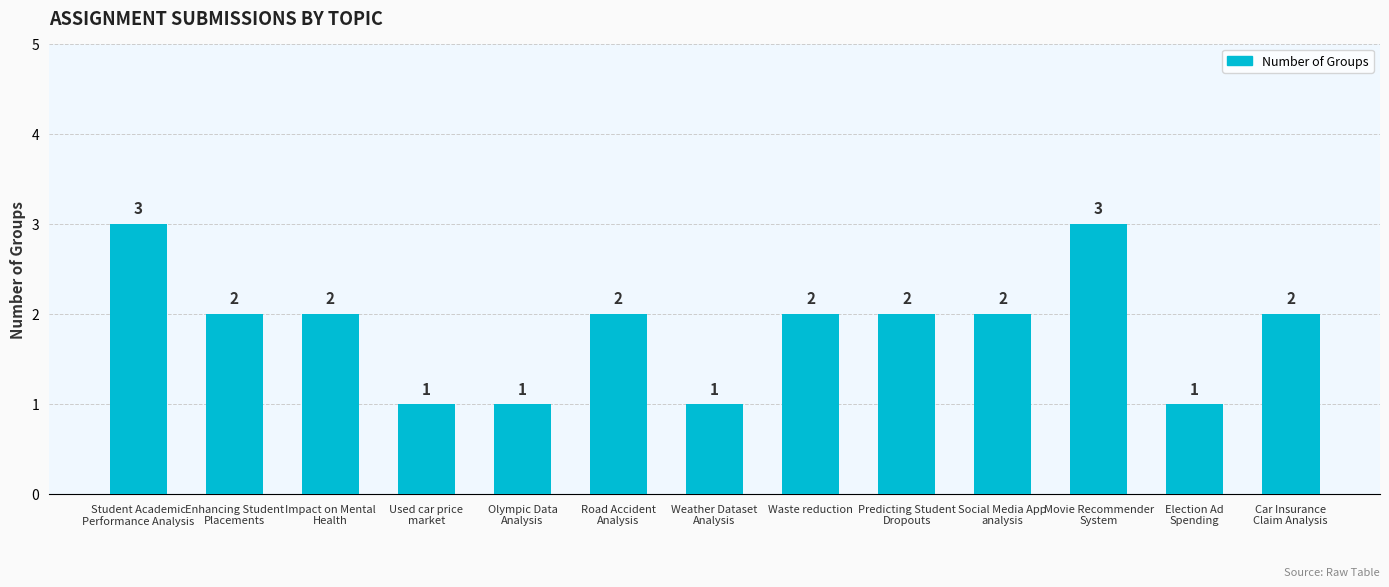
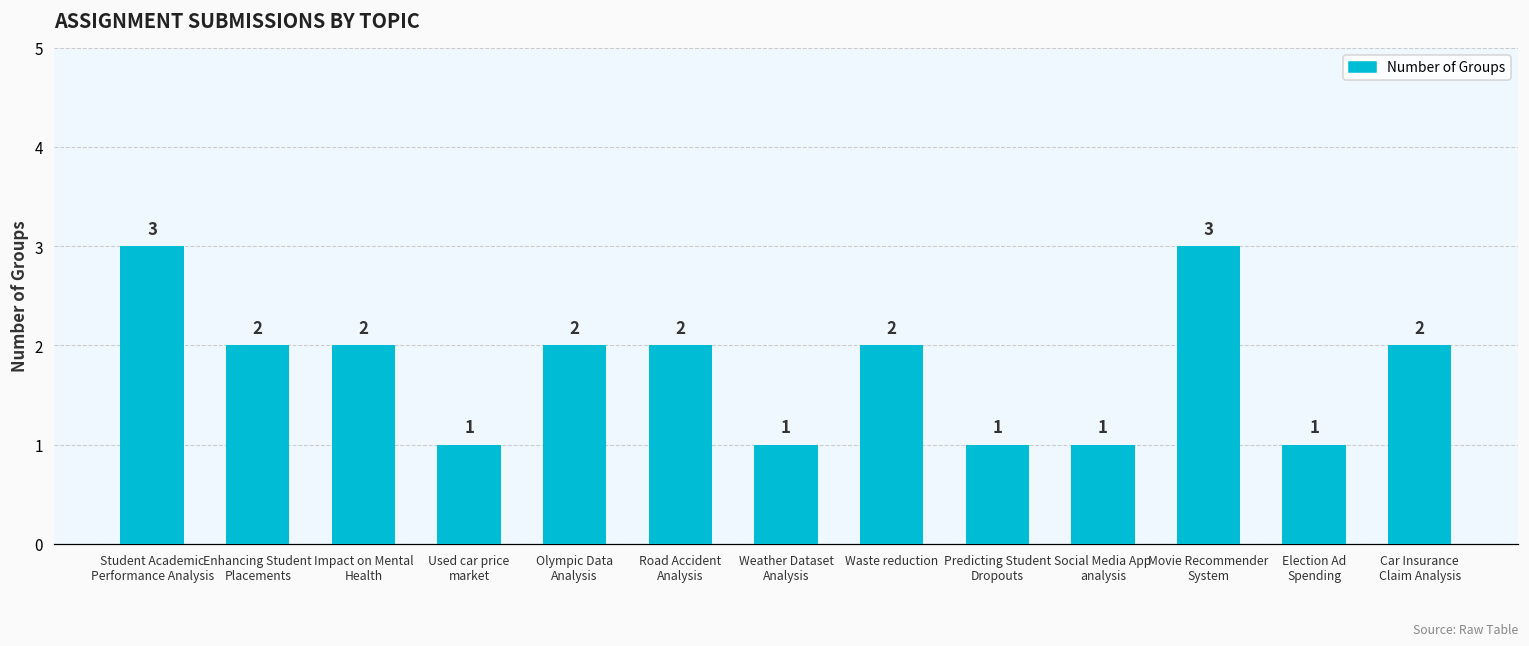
  {
    "Student Academic Performance Analysis": 3,
    "Enhancing Student Placements": 2,
    "Impact on Mental Health": 2,
    "Used car price market": 1,
-   "Olympic Data Analysis": 1,
+   "Olympic Data Analysis": 2,
    "Road Accident Analysis": 2,
    "Weather Dataset Analysis": 1,
    "Waste reduction": 2,
-   "Predicting Student Dropouts": 2,
-   "Social Media App analysis": 2,
+   "Predicting Student Dropouts": 1,
+   "Social Media App analysis": 1,
    "Movie Recommender System": 3,
    "Election Ad Spending": 1,
    "Car Insurance Claim Analysis": 2
  }
